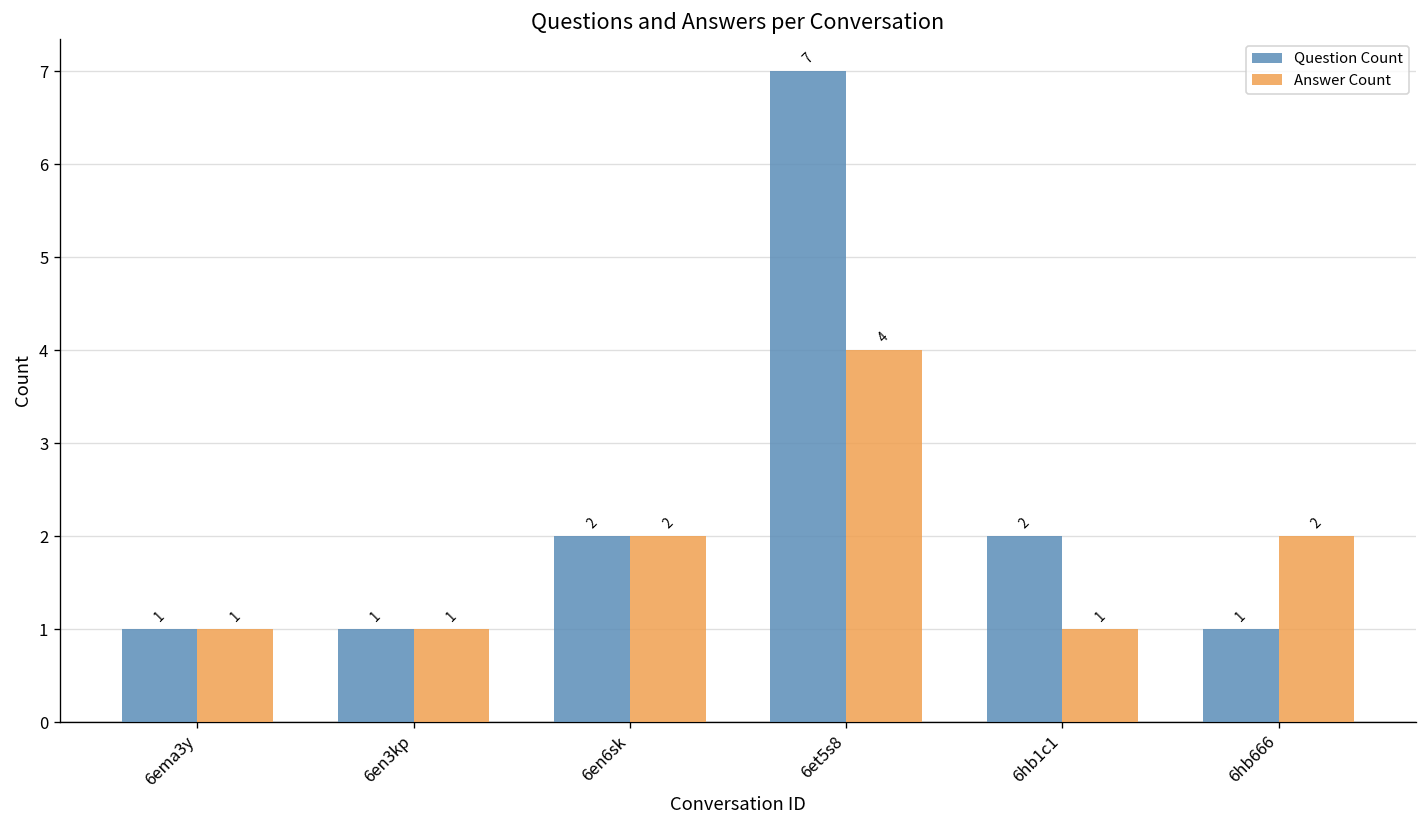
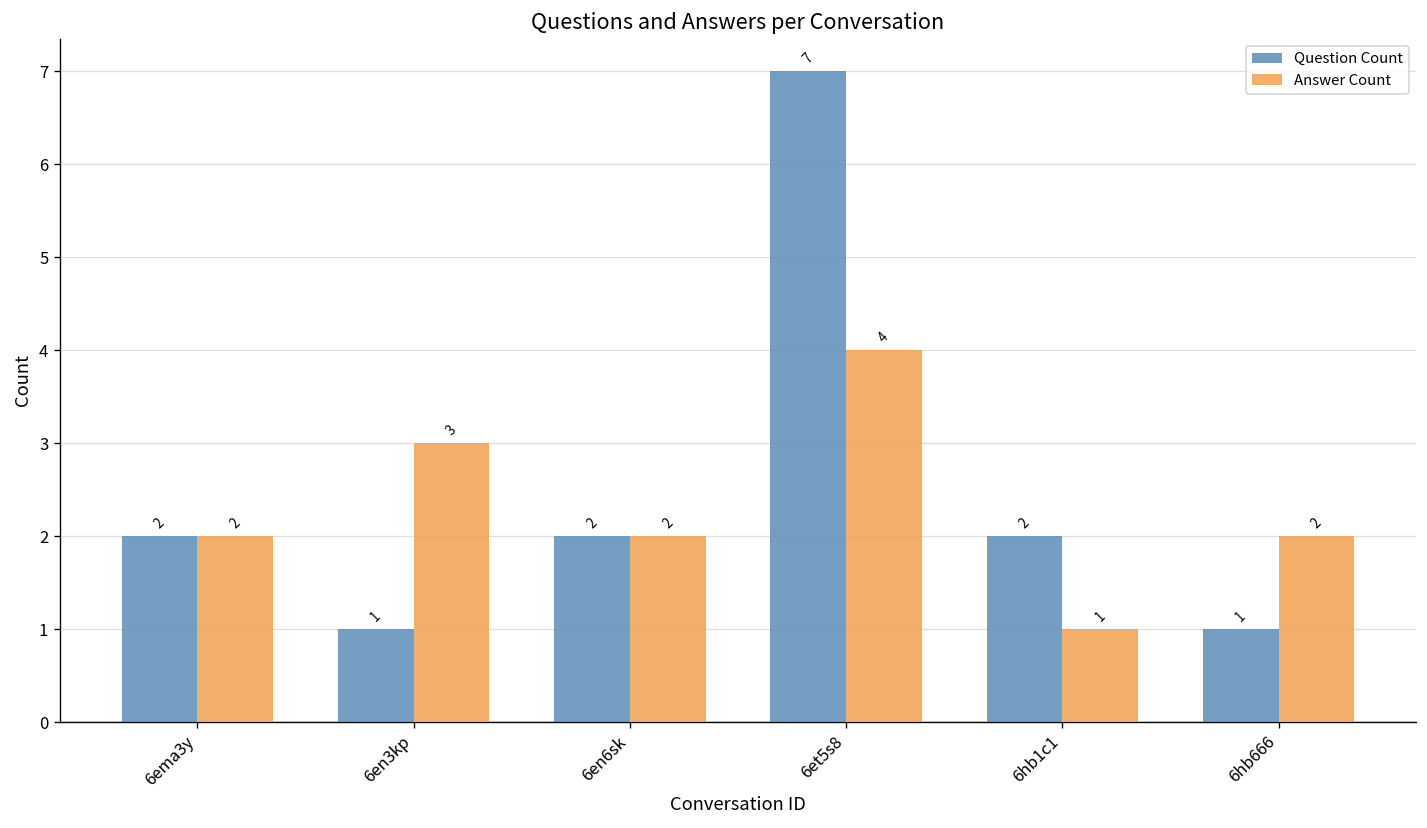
  {
    "Question Count": {
-     "6ema3y": 1,
+     "6ema3y": 2,
      "6en3kp": 1,
      "6en6sk": 2,
      "6et5s8": 7,
      "6hb1c1": 2,
      "6hb666": 1
    },
    "Answer Count": {
-     "6ema3y": 1,
-     "6en3kp": 1,
+     "6ema3y": 2,
+     "6en3kp": 3,
      "6en6sk": 2,
      "6et5s8": 4,
      "6hb1c1": 1,
      "6hb666": 2
    }
  }
